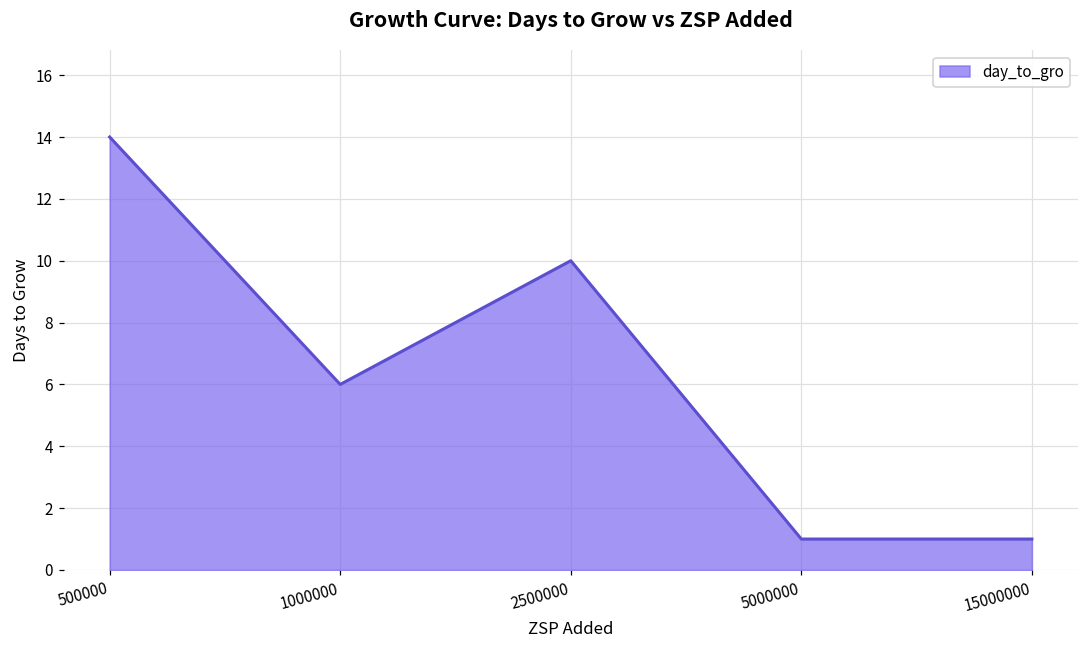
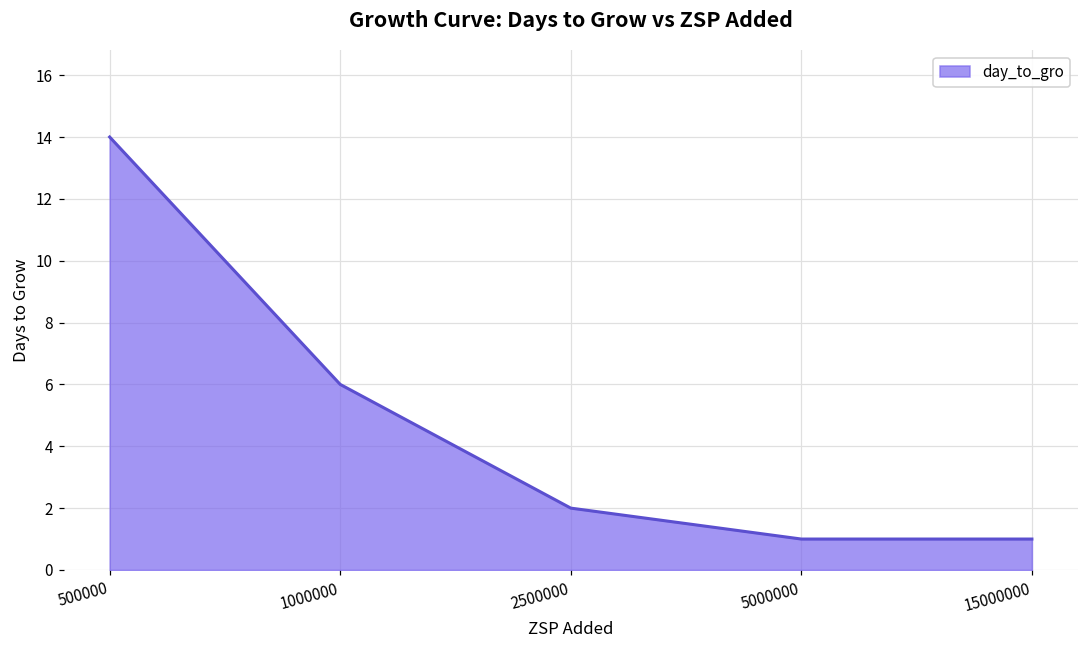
  {
    "500000": 14,
    "1000000": 6,
-   "2500000": 10,
+   "2500000": 2,
    "5000000": 1,
    "15000000": 1
  }
